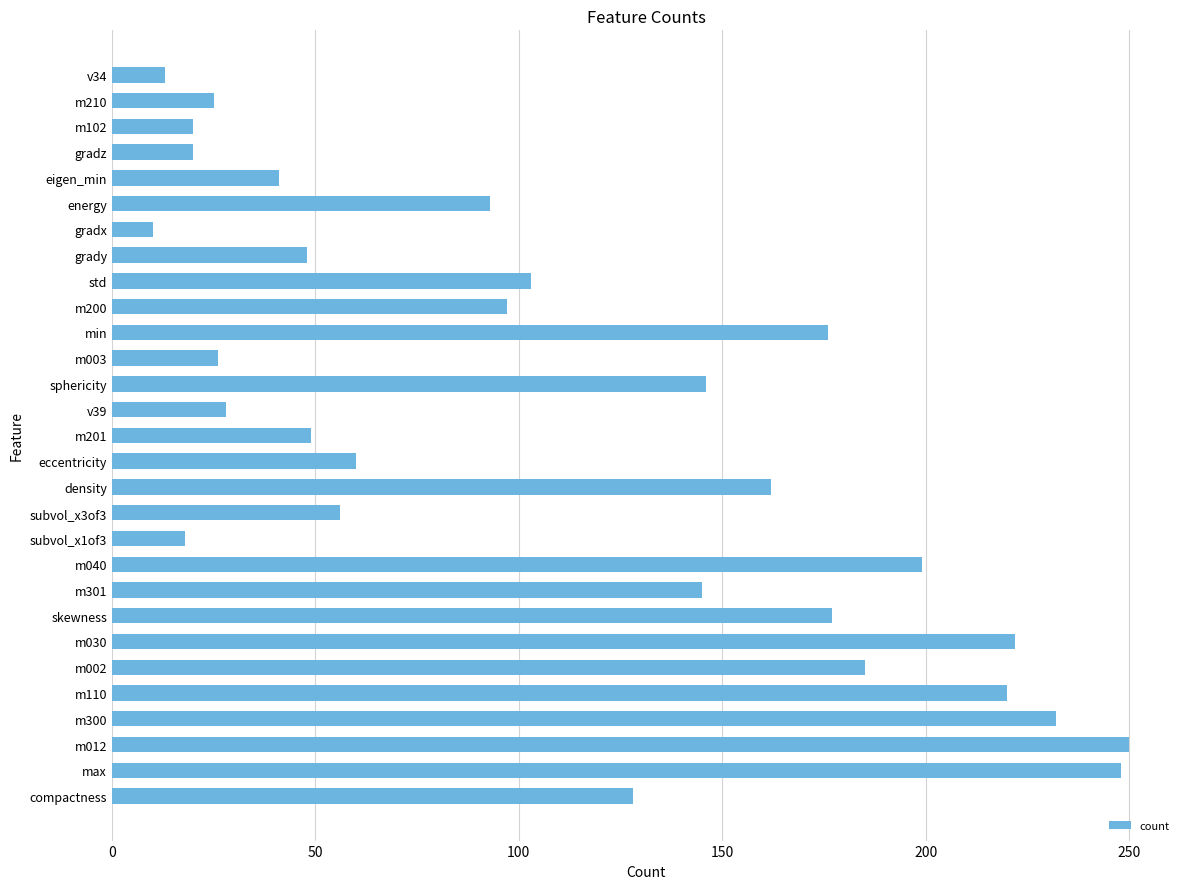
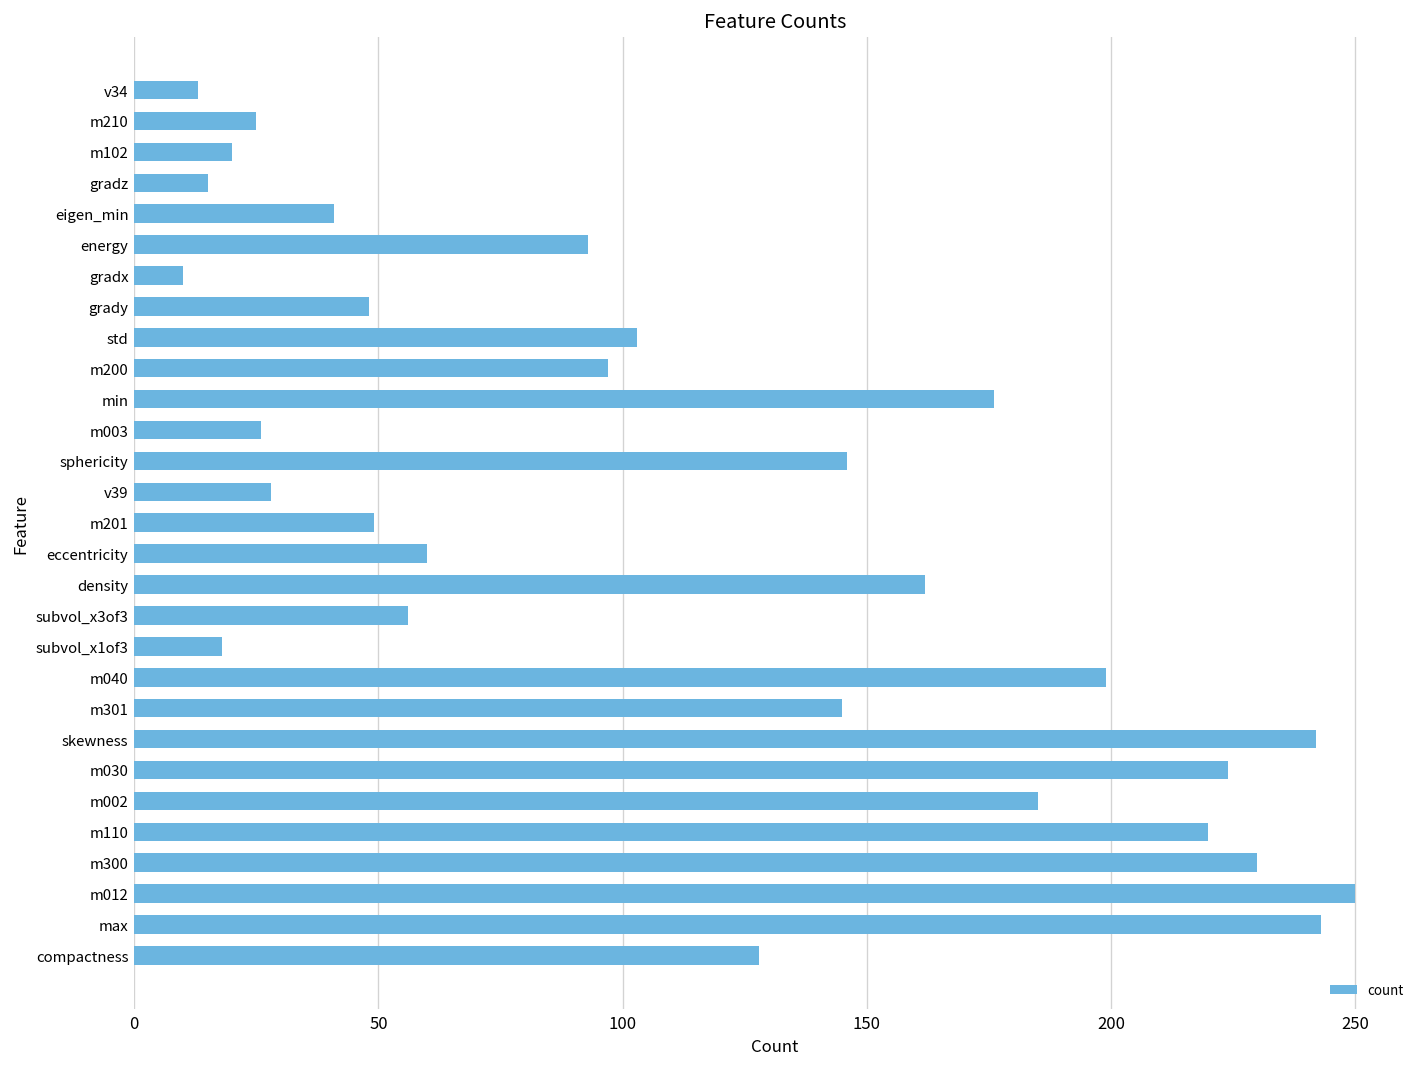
  {
    "v34": 13,
    "m210": 25,
    "m102": 20,
-   "gradz": 20,
+   "gradz": 15,
    "eigen_min": 41,
    "energy": 93,
    "gradx": 10,
    "grady": 48,
    "std": 103,
    "m200": 97,
    "min": 176,
    "m003": 26,
    "sphericity": 146,
    "v39": 28,
    "m201": 49,
    "eccentricity": 60,
    "density": 162,
    "subvol_x3of3": 56,
    "subvol_x1of3": 18,
    "m040": 199,
    "m301": 145,
-   "skewness": 177,
-   "m030": 222,
+   "skewness": 242,
+   "m030": 224,
    "m002": 185,
    "m110": 220,
-   "m300": 232,
+   "m300": 230,
    "m012": 250,
-   "max": 248,
+   "max": 243,
    "compactness": 128
  }
